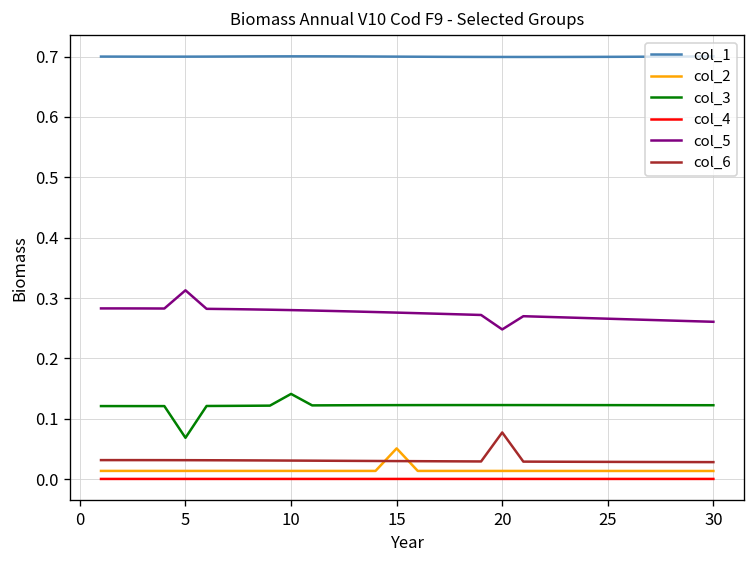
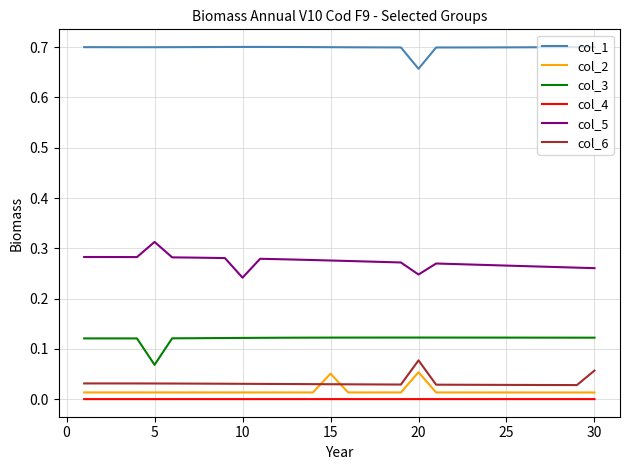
  {
    "col_1": {
      "5": 0.70,
      "10": 0.70,
      "15": 0.70,
-     "20": 0.70,
+     "20": 0.66,
      "25": 0.70
    },
    "col_2": {
      "5": 0.01,
      "10": 0.01,
      "15": 0.05,
-     "20": 0.01,
+     "20": 0.05,
      "25": 0.01,
      "30": 0.01
    },
    "col_3": {
      "5": 0.07,
-     "10": 0.14,
+     "10": 0.12,
      "15": 0.12,
      "20": 0.12,
      "25": 0.12,
      "30": 0.12
    },
    "col_4": {
      "5": 0.00,
      "10": 0.00,
      "15": 0.00,
      "20": 0.00,
      "25": 0.00,
      "30": 0.00
    },
    "col_5": {
      "5": 0.31,
-     "10": 0.28,
+     "10": 0.24,
      "15": 0.28,
      "20": 0.25,
      "25": 0.27,
      "30": 0.26
    },
    "col_6": {
      "5": 0.03,
      "10": 0.03,
      "15": 0.03,
      "20": 0.08,
      "25": 0.03,
-     "30": 0.03
+     "30": 0.06
    }
  }
